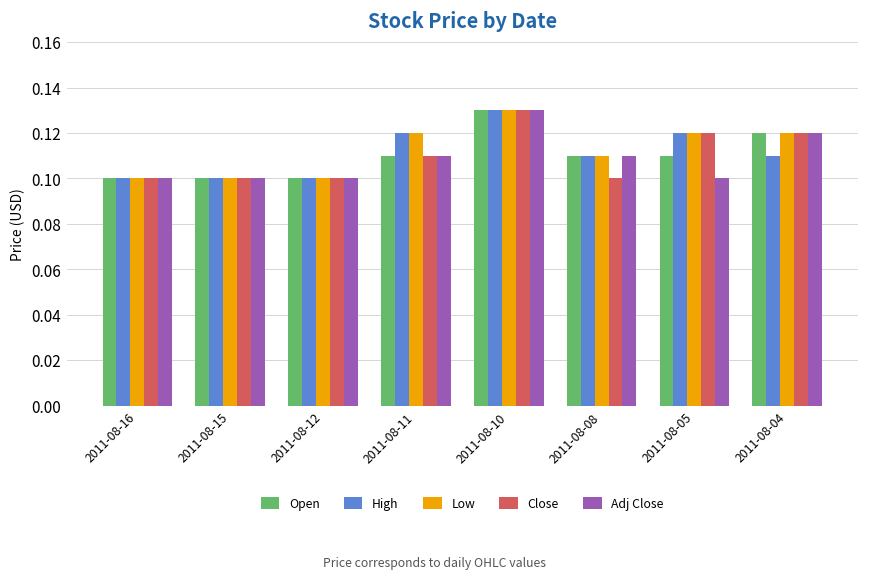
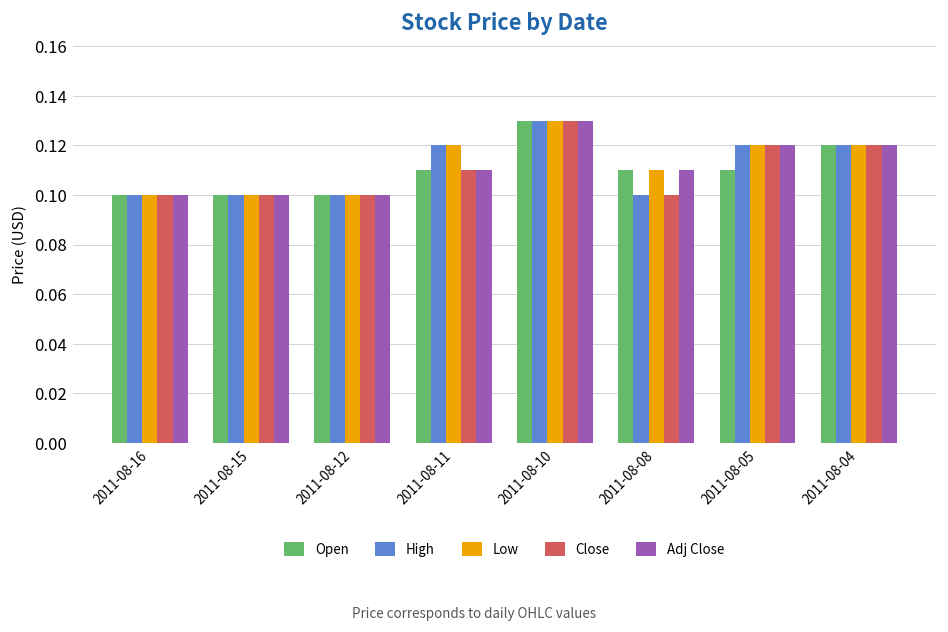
  {
    "Open": {
      "2011-08-16": 0.10,
      "2011-08-15": 0.10,
      "2011-08-12": 0.10,
      "2011-08-11": 0.11,
      "2011-08-10": 0.13,
      "2011-08-08": 0.11,
      "2011-08-05": 0.11,
      "2011-08-04": 0.12
    },
    "High": {
      "2011-08-16": 0.10,
      "2011-08-15": 0.10,
      "2011-08-12": 0.10,
      "2011-08-11": 0.12,
      "2011-08-10": 0.13,
-     "2011-08-08": 0.11,
+     "2011-08-08": 0.10,
      "2011-08-05": 0.12,
-     "2011-08-04": 0.11
+     "2011-08-04": 0.12
    },
    "Low": {
      "2011-08-16": 0.10,
      "2011-08-15": 0.10,
      "2011-08-12": 0.10,
      "2011-08-11": 0.12,
      "2011-08-10": 0.13,
      "2011-08-08": 0.11,
      "2011-08-05": 0.12,
      "2011-08-04": 0.12
    },
    "Close": {
      "2011-08-16": 0.10,
      "2011-08-15": 0.10,
      "2011-08-12": 0.10,
      "2011-08-11": 0.11,
      "2011-08-10": 0.13,
      "2011-08-08": 0.10,
      "2011-08-05": 0.12,
      "2011-08-04": 0.12
    },
    "Adj Close": {
      "2011-08-16": 0.10,
      "2011-08-15": 0.10,
      "2011-08-12": 0.10,
      "2011-08-11": 0.11,
      "2011-08-10": 0.13,
      "2011-08-08": 0.11,
-     "2011-08-05": 0.10,
+     "2011-08-05": 0.12,
      "2011-08-04": 0.12
    }
  }
